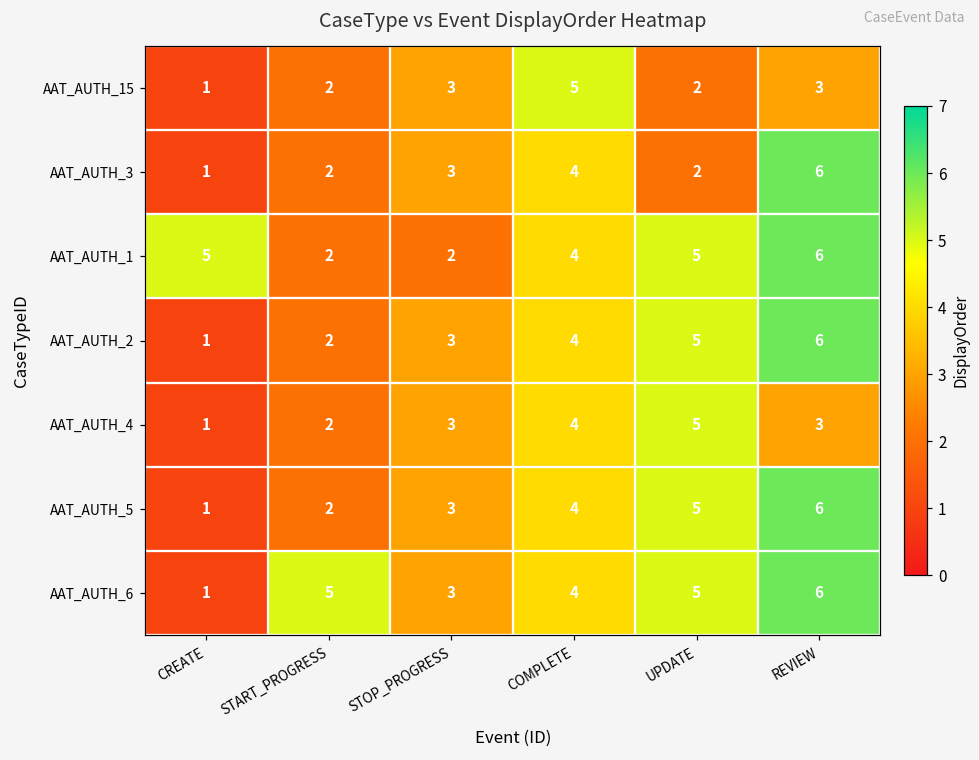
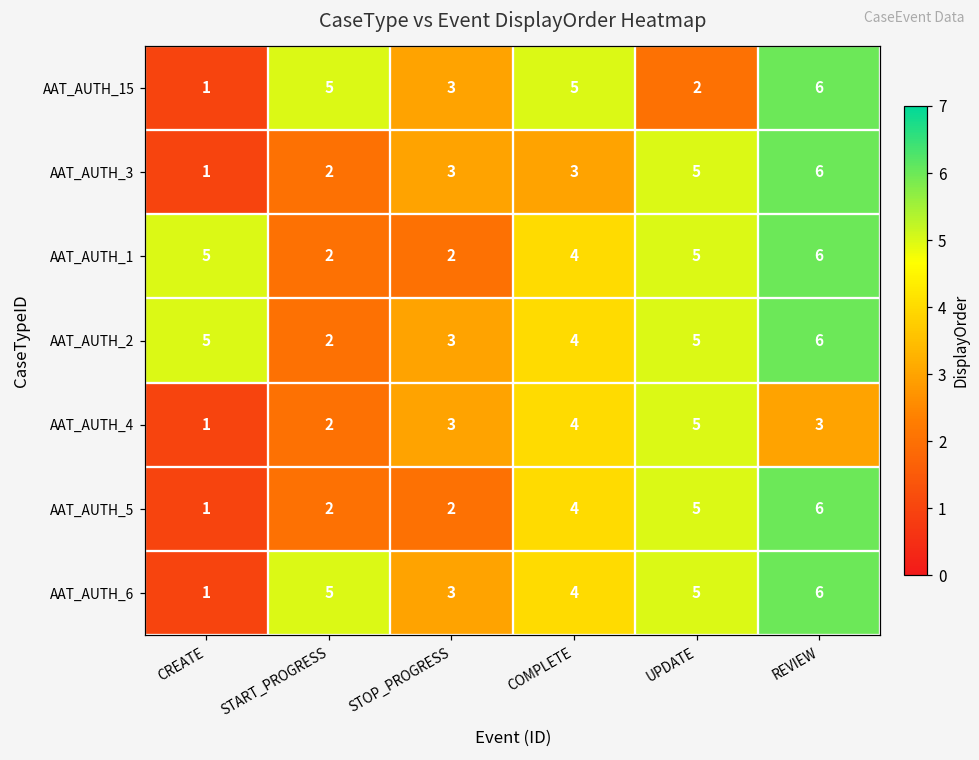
  {
    "AAT_AUTH_15": {
      "CREATE": 1,
-     "START_PROGRESS": 2,
+     "START_PROGRESS": 5,
      "STOP_PROGRESS": 3,
      "COMPLETE": 5,
      "UPDATE": 2,
-     "REVIEW": 3
+     "REVIEW": 6
    },
    "AAT_AUTH_3": {
      "CREATE": 1,
      "START_PROGRESS": 2,
      "STOP_PROGRESS": 3,
-     "COMPLETE": 4,
-     "UPDATE": 2,
+     "COMPLETE": 3,
+     "UPDATE": 5,
      "REVIEW": 6
    },
    "AAT_AUTH_1": {
      "CREATE": 5,
      "START_PROGRESS": 2,
      "STOP_PROGRESS": 2,
      "COMPLETE": 4,
      "UPDATE": 5,
      "REVIEW": 6
    },
    "AAT_AUTH_2": {
-     "CREATE": 1,
+     "CREATE": 5,
      "START_PROGRESS": 2,
      "STOP_PROGRESS": 3,
      "COMPLETE": 4,
      "UPDATE": 5,
      "REVIEW": 6
    },
    "AAT_AUTH_4": {
      "CREATE": 1,
      "START_PROGRESS": 2,
      "STOP_PROGRESS": 3,
      "COMPLETE": 4,
      "UPDATE": 5,
      "REVIEW": 3
    },
    "AAT_AUTH_5": {
      "CREATE": 1,
      "START_PROGRESS": 2,
-     "STOP_PROGRESS": 3,
+     "STOP_PROGRESS": 2,
      "COMPLETE": 4,
      "UPDATE": 5,
      "REVIEW": 6
    },
    "AAT_AUTH_6": {
      "CREATE": 1,
      "START_PROGRESS": 5,
      "STOP_PROGRESS": 3,
      "COMPLETE": 4,
      "UPDATE": 5,
      "REVIEW": 6
    }
  }
